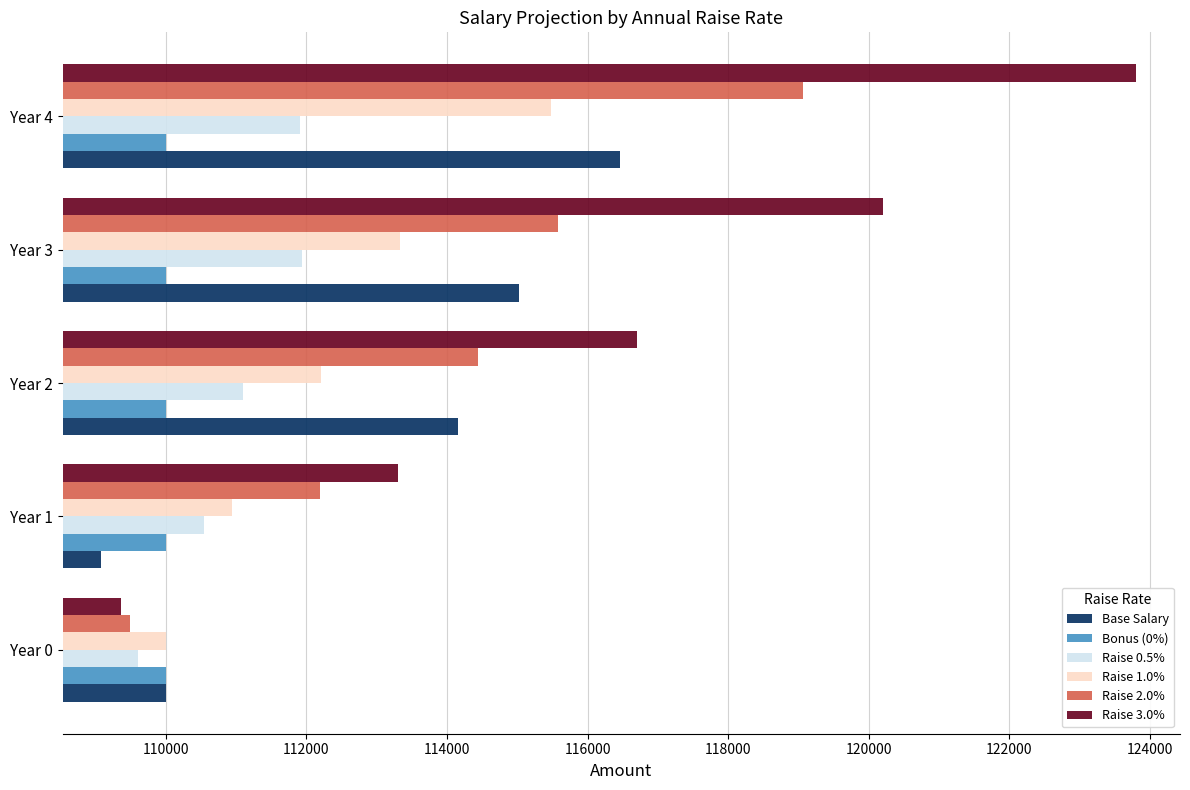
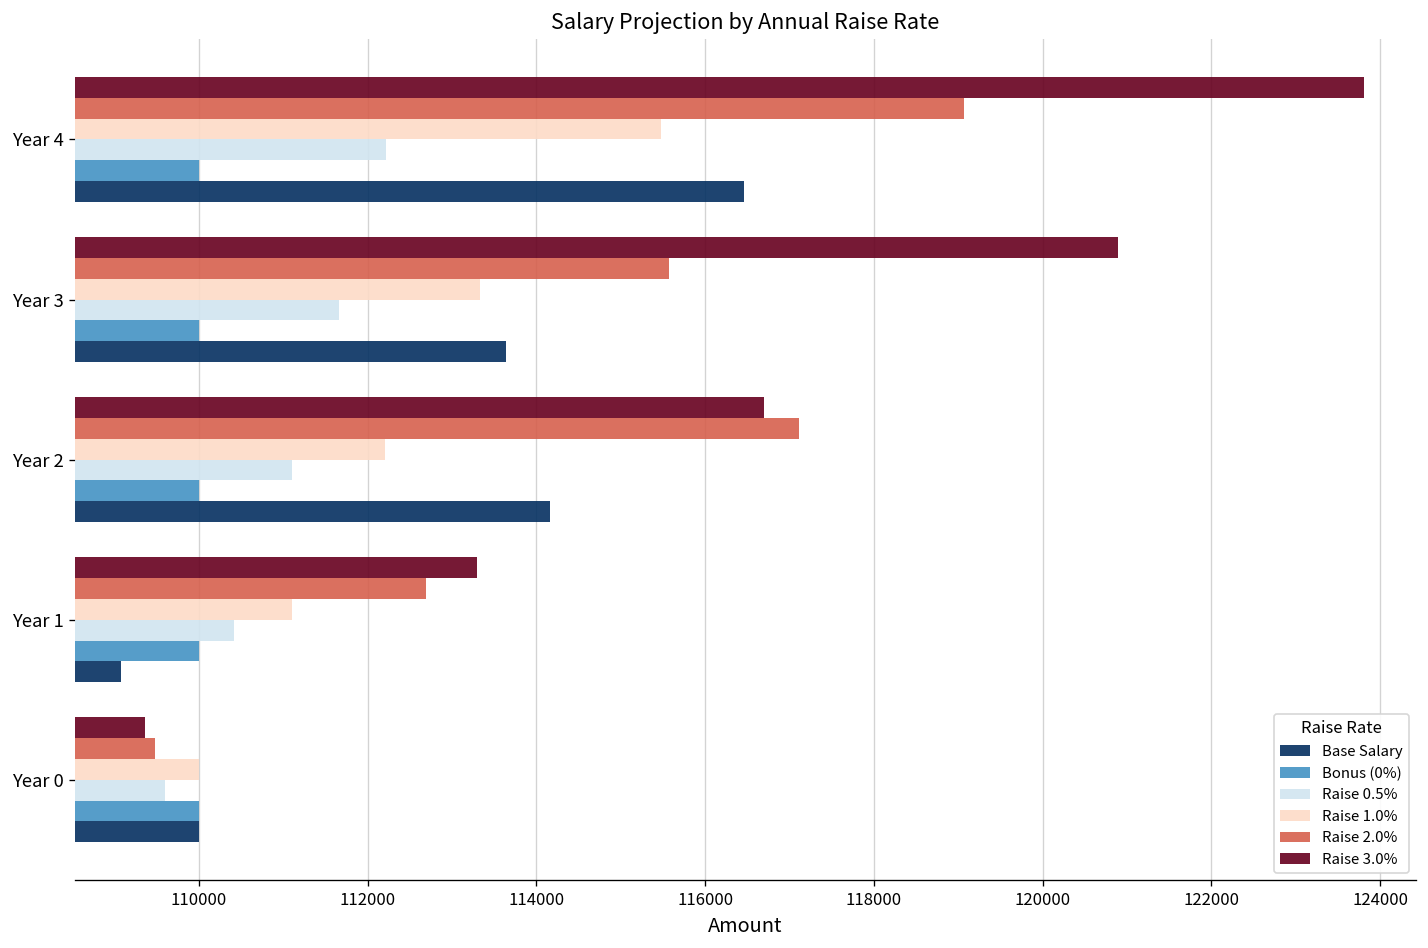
  {
    "Base Salary": {
      "Year 4": 116500,
-     "Year 3": 115000,
+     "Year 3": 113600,
      "Year 2": 114200,
      "Year 1": 109100,
      "Year 0": 110000
    },
    "Bonus (0%)": {
      "Year 4": 110000,
      "Year 3": 110000,
      "Year 2": 110000,
      "Year 1": 110000,
      "Year 0": 110000
    },
    "Raise 0.5%": {
-     "Year 4": 111900,
-     "Year 3": 111900,
+     "Year 4": 112200,
+     "Year 3": 111700,
      "Year 2": 111100,
-     "Year 1": 110600,
+     "Year 1": 110400,
      "Year 0": 109600
    },
    "Raise 1.0%": {
      "Year 4": 115500,
      "Year 3": 113300,
      "Year 2": 112200,
-     "Year 1": 110900,
+     "Year 1": 111100,
      "Year 0": 110000
    },
    "Raise 2.0%": {
      "Year 4": 119100,
      "Year 3": 115600,
-     "Year 2": 114400,
-     "Year 1": 112200,
+     "Year 2": 117100,
+     "Year 1": 112700,
      "Year 0": 109500
    },
    "Raise 3.0%": {
      "Year 4": 123800,
-     "Year 3": 120200,
+     "Year 3": 120900,
      "Year 2": 116700,
      "Year 1": 113300,
      "Year 0": 109400
    }
  }
